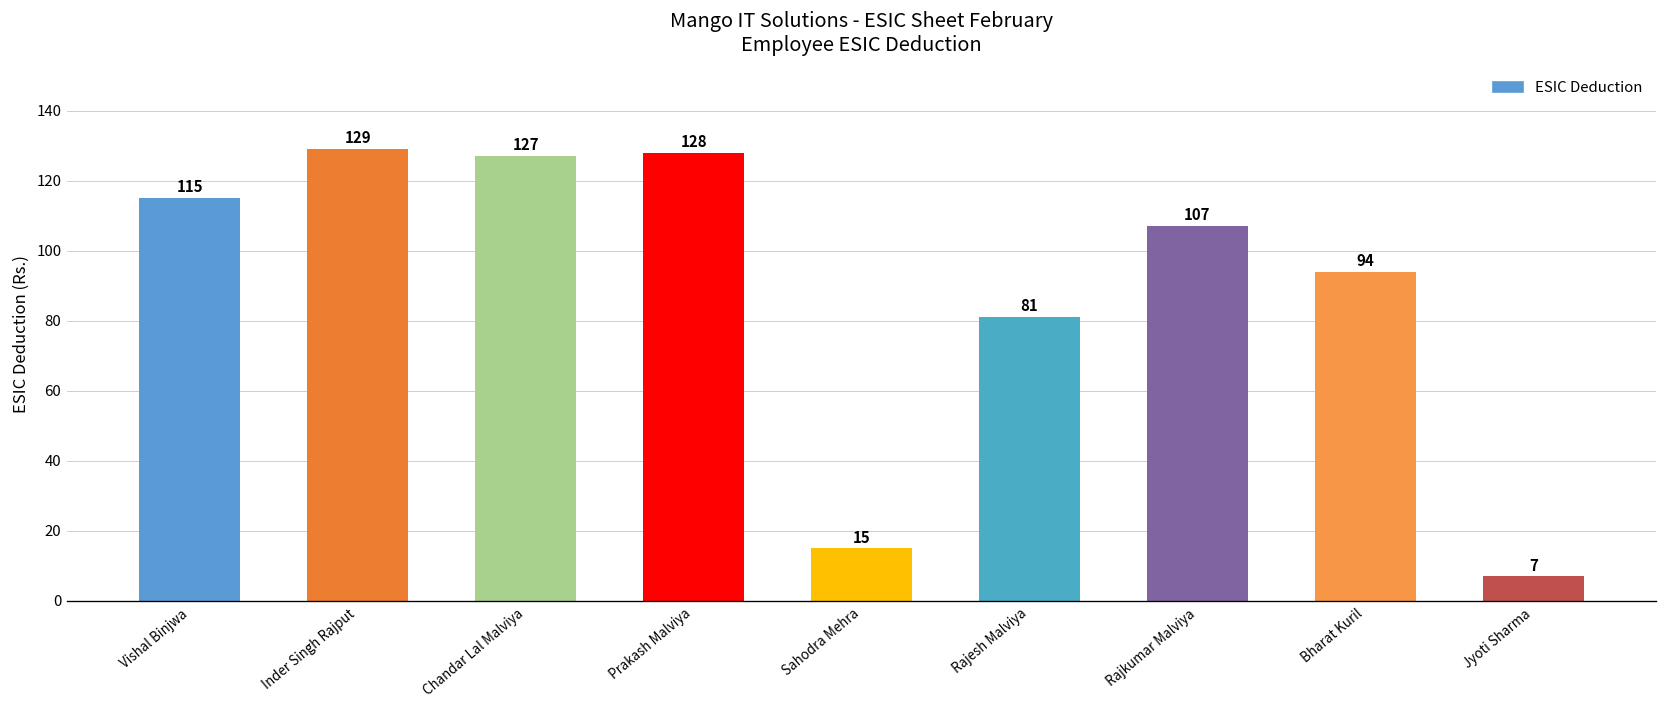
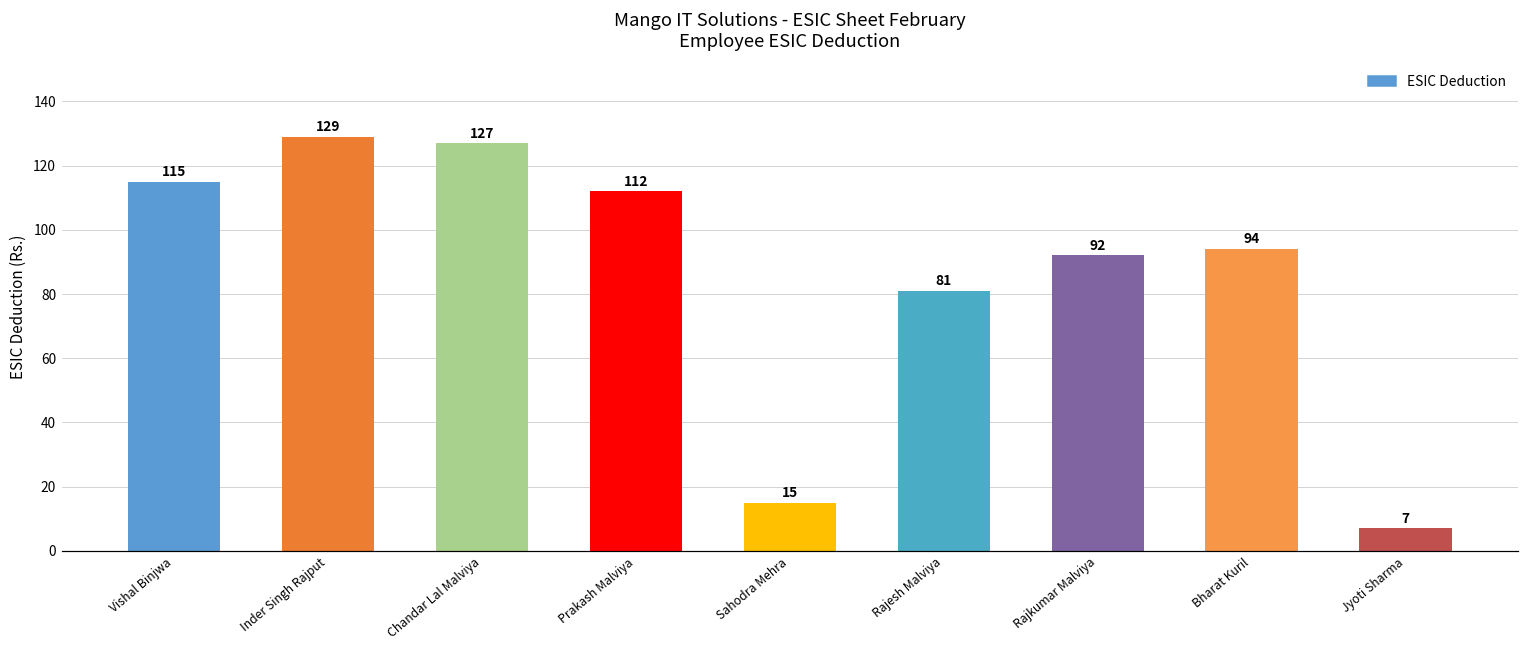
  {
    "Vishal Binjwa": 115,
    "Inder Singh Rajput": 129,
    "Chandar Lal Malviya": 127,
-   "Prakash Malviya": 128,
+   "Prakash Malviya": 112,
    "Sahodra Mehra": 15,
    "Rajesh Malviya": 81,
-   "Rajkumar Malviya": 107,
+   "Rajkumar Malviya": 92,
    "Bharat Kuril": 94,
    "Jyoti Sharma": 7
  }
